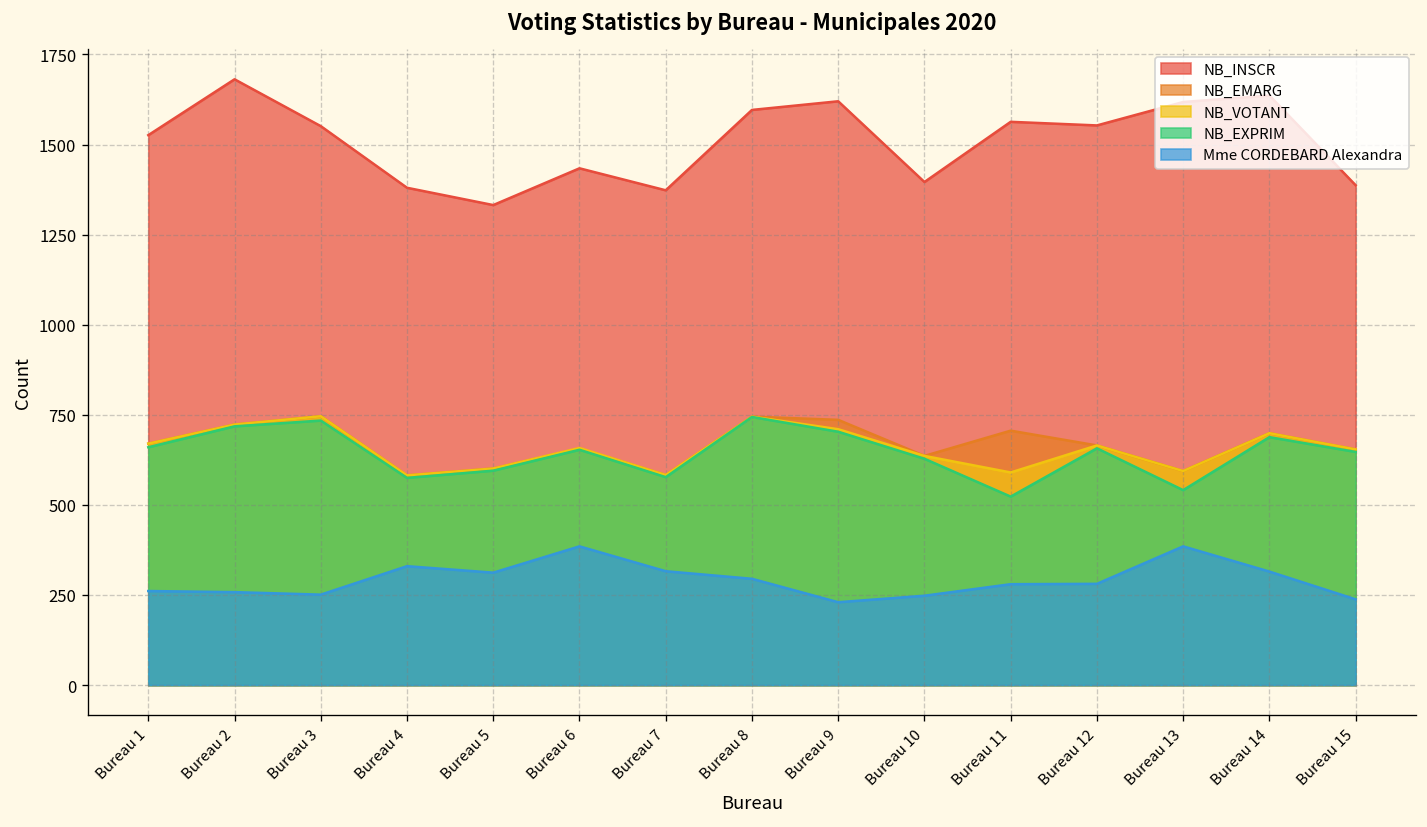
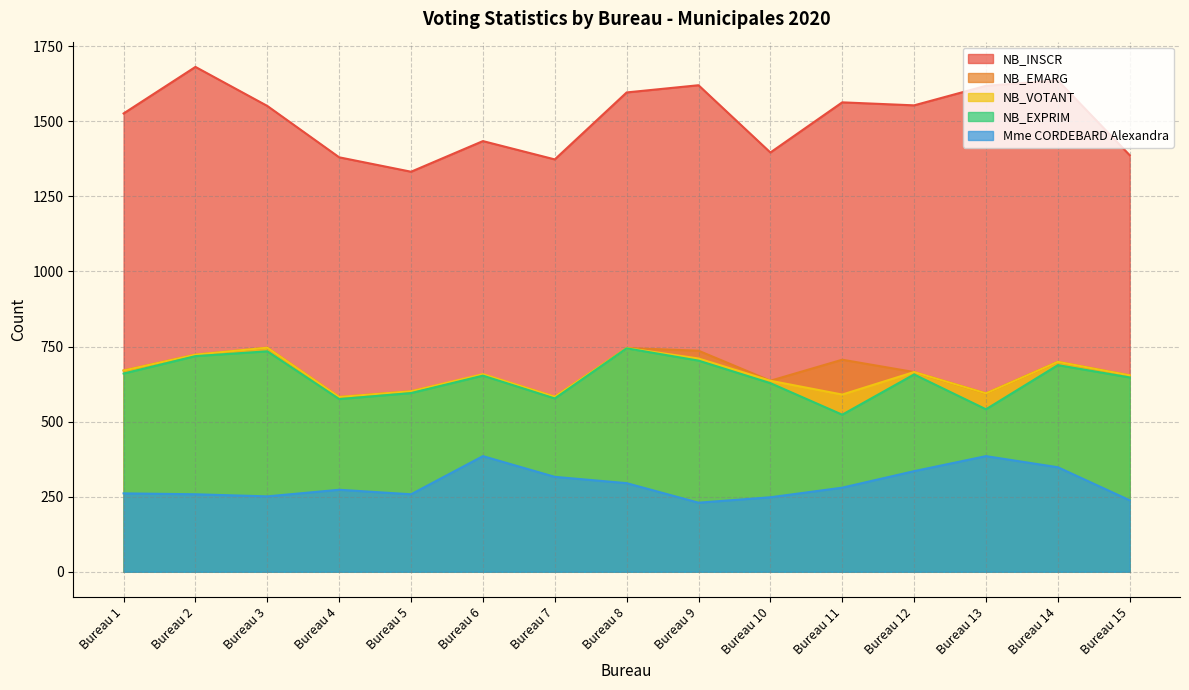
  {
    "NB_VOTANT": {
      "Bureau 11": 590
    },
    "NB_EXPRIM": {
      "Bureau 1": 660,
      "Bureau 3": 730,
      "Bureau 11": 520,
      "Bureau 13": 540,
      "Bureau 14": 690
    },
    "Mme CORDEBARD Alexandra": {
      "Bureau 1": 260,
      "Bureau 2": 260,
      "Bureau 3": 250,
-     "Bureau 4": 330,
-     "Bureau 5": 310,
+     "Bureau 4": 270,
+     "Bureau 5": 260,
      "Bureau 6": 390,
      "Bureau 7": 320,
      "Bureau 8": 300,
      "Bureau 9": 230,
      "Bureau 10": 250,
      "Bureau 11": 280,
-     "Bureau 12": 280,
+     "Bureau 12": 340,
      "Bureau 13": 390,
-     "Bureau 14": 320,
+     "Bureau 14": 350,
      "Bureau 15": 240
    }
  }
